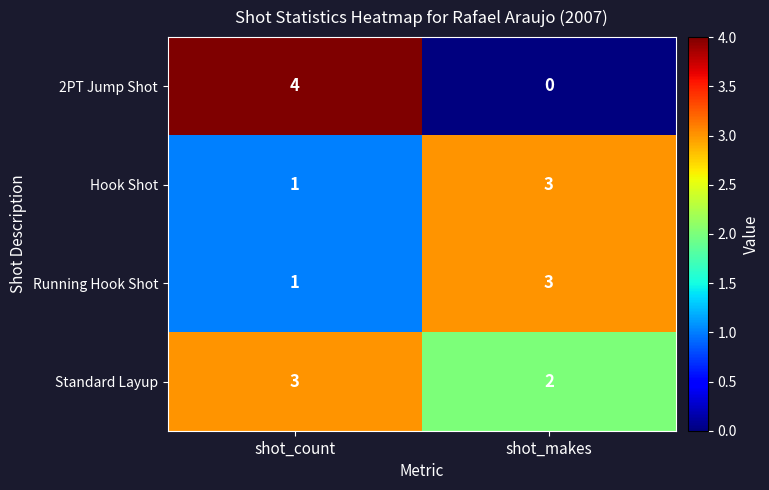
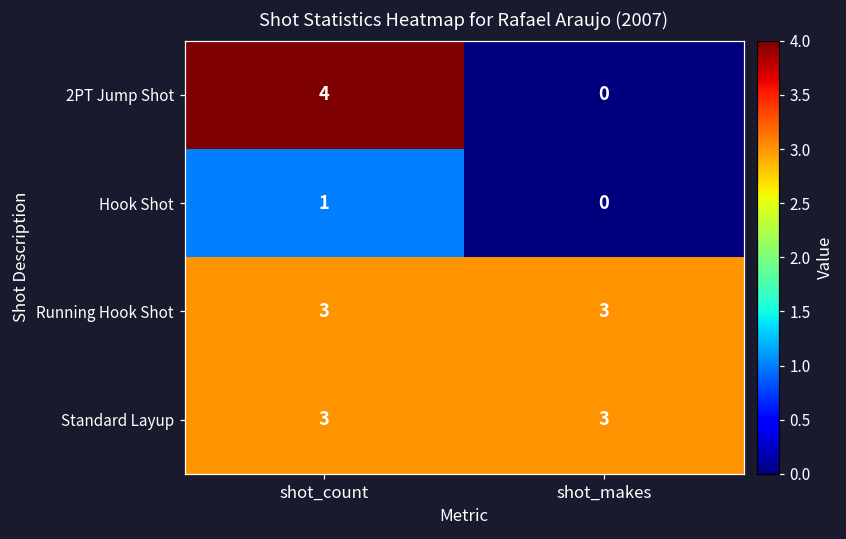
  {
    "2PT Jump Shot": {
      "shot_count": 4,
      "shot_makes": 0
    },
    "Hook Shot": {
      "shot_count": 1,
-     "shot_makes": 3
+     "shot_makes": 0
    },
    "Running Hook Shot": {
-     "shot_count": 1,
+     "shot_count": 3,
      "shot_makes": 3
    },
    "Standard Layup": {
      "shot_count": 3,
-     "shot_makes": 2
+     "shot_makes": 3
    }
  }
